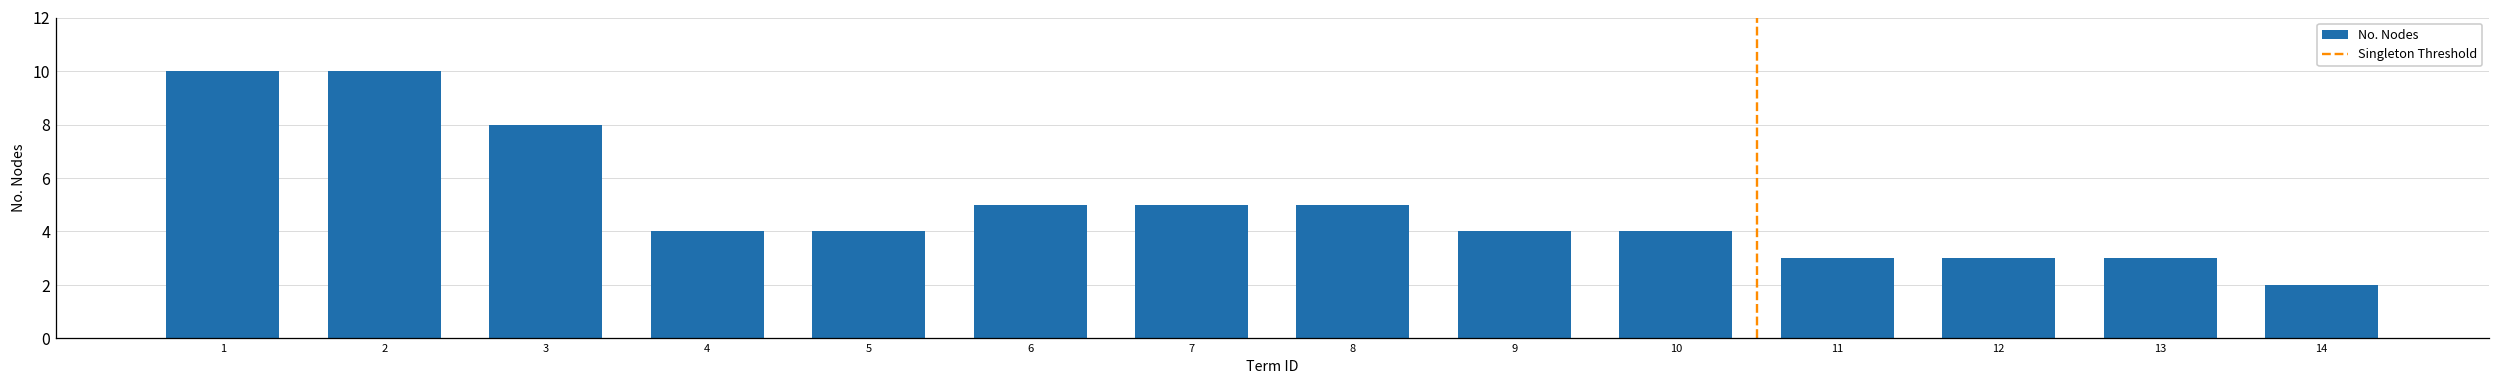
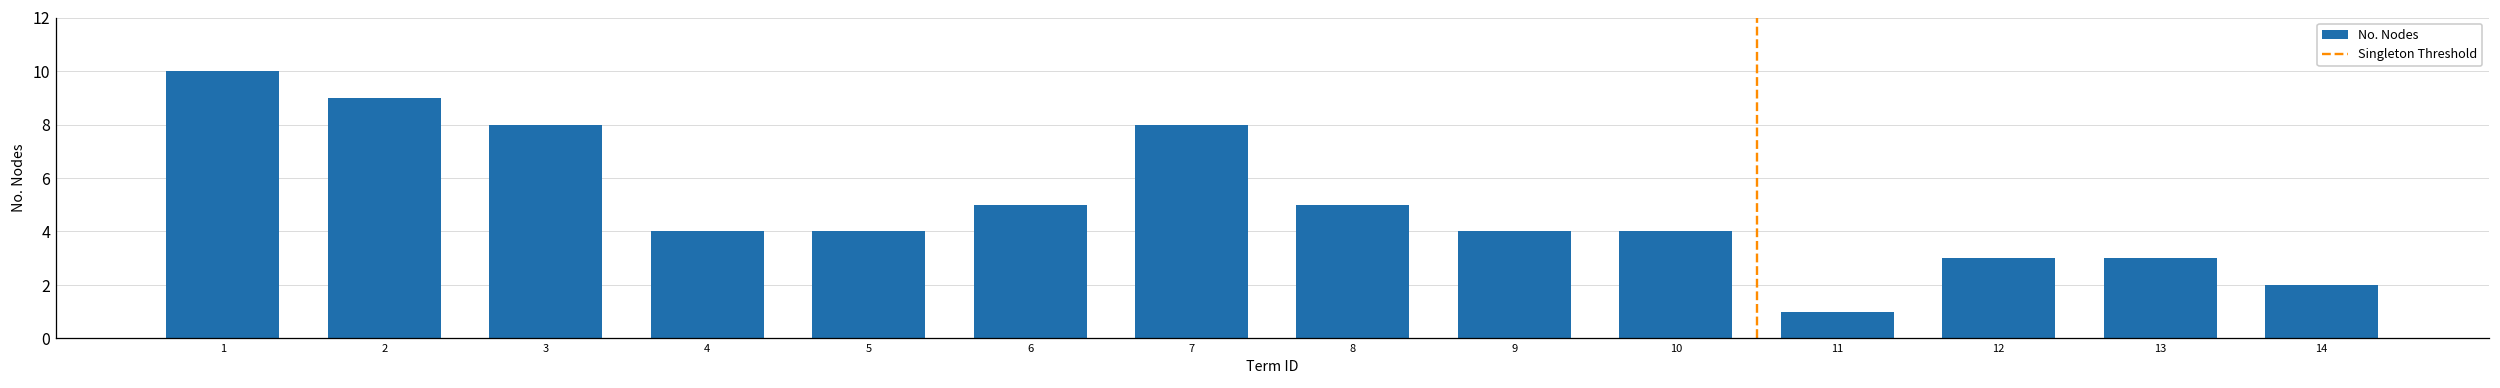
  {
    "1": 10,
-   "2": 10,
+   "2": 9,
    "3": 8,
    "4": 4,
    "5": 4,
    "6": 5,
-   "7": 5,
+   "7": 8,
    "8": 5,
    "9": 4,
    "10": 4,
-   "11": 3,
+   "11": 1,
    "12": 3,
    "13": 3,
    "14": 2
  }
